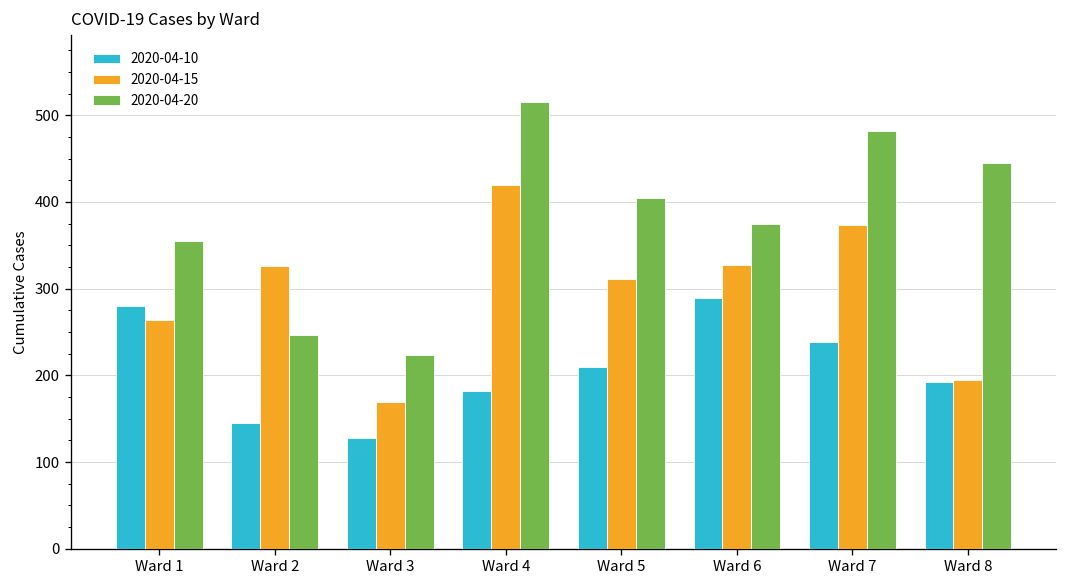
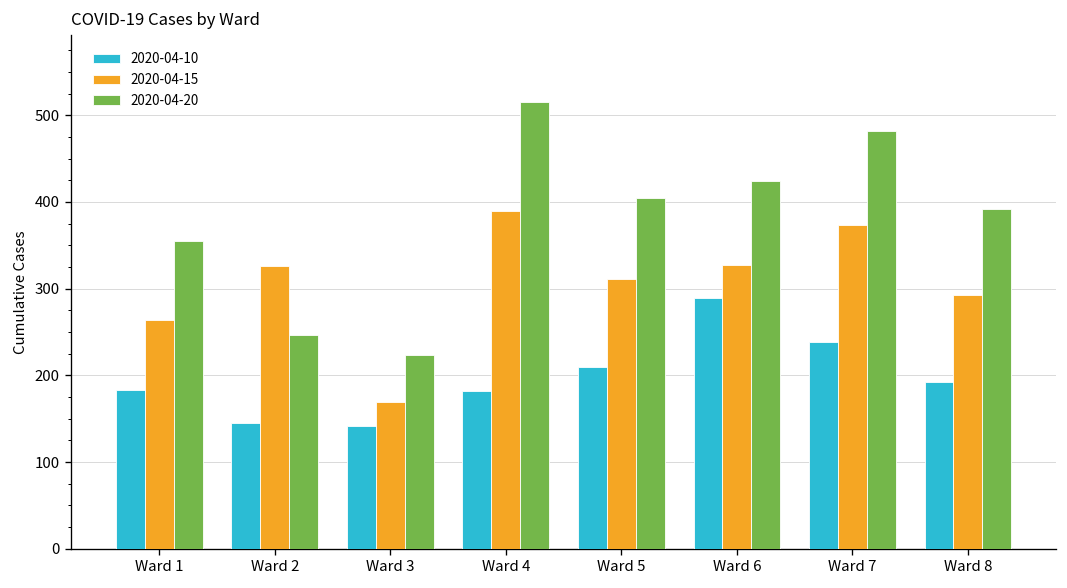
  {
    "2020-04-10": {
-     "Ward 1": 280,
+     "Ward 1": 180,
      "Ward 2": 150,
-     "Ward 3": 130,
+     "Ward 3": 140,
      "Ward 4": 180,
      "Ward 5": 210,
      "Ward 6": 290,
      "Ward 7": 240,
      "Ward 8": 190
    },
    "2020-04-15": {
      "Ward 1": 260,
      "Ward 2": 330,
      "Ward 3": 170,
-     "Ward 4": 420,
+     "Ward 4": 390,
      "Ward 5": 310,
      "Ward 6": 330,
      "Ward 7": 370,
-     "Ward 8": 200
+     "Ward 8": 290
    },
    "2020-04-20": {
      "Ward 1": 360,
      "Ward 2": 250,
      "Ward 3": 220,
      "Ward 4": 520,
      "Ward 5": 400,
-     "Ward 6": 370,
+     "Ward 6": 420,
      "Ward 7": 480,
-     "Ward 8": 450
+     "Ward 8": 390
    }
  }
